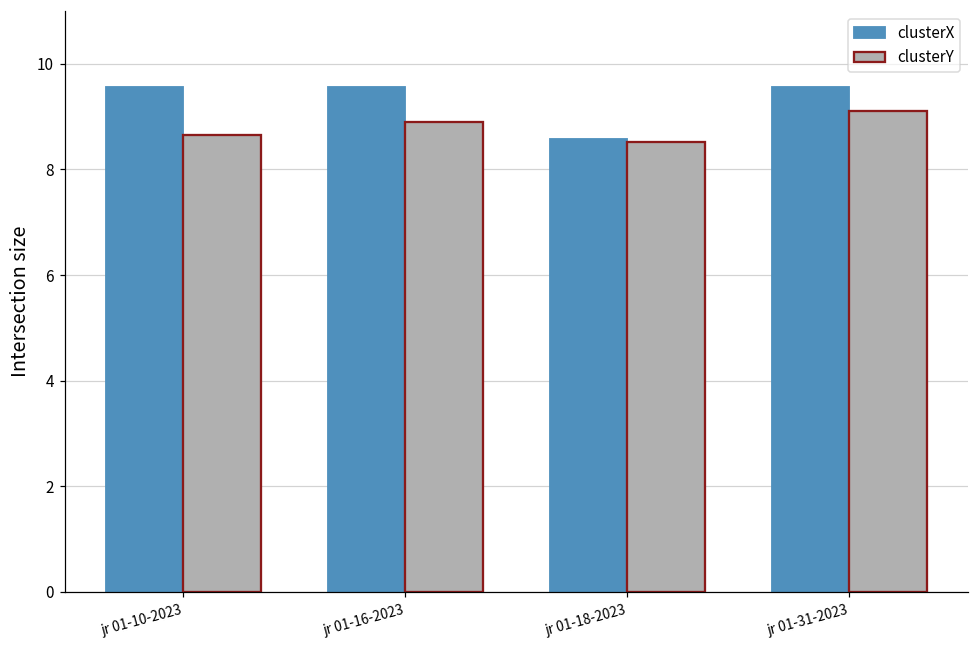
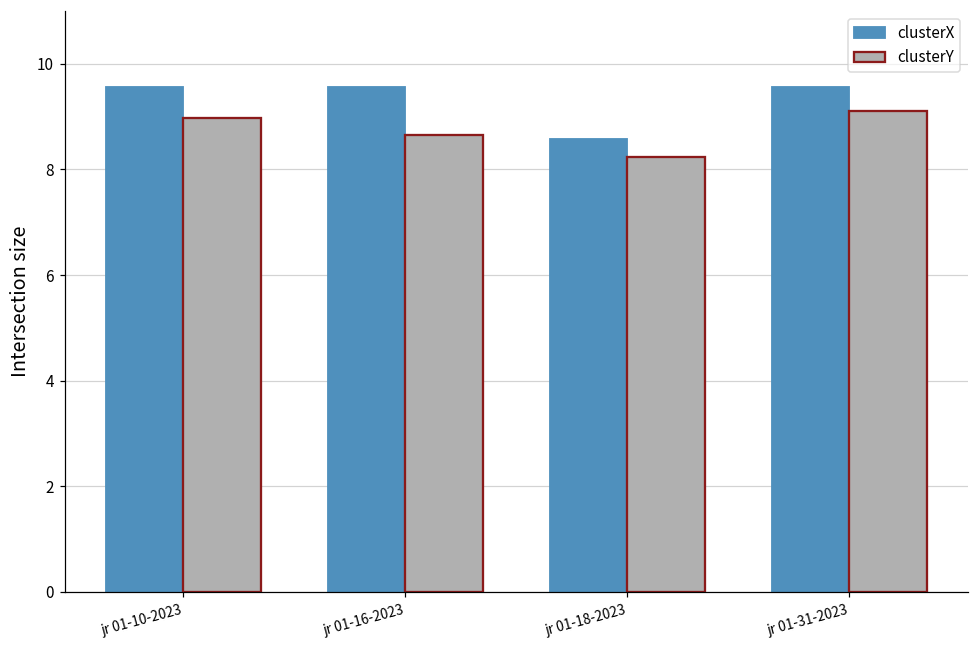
  {
    "clusterX": {
      "jr 01-10-2023": 9.6,
      "jr 01-16-2023": 9.6,
      "jr 01-18-2023": 8.6,
      "jr 01-31-2023": 9.6
    },
    "clusterY": {
-     "jr 01-10-2023": 8.7,
-     "jr 01-16-2023": 8.9,
-     "jr 01-18-2023": 8.5,
+     "jr 01-10-2023": 9.0,
+     "jr 01-16-2023": 8.7,
+     "jr 01-18-2023": 8.2,
      "jr 01-31-2023": 9.1
    }
  }
